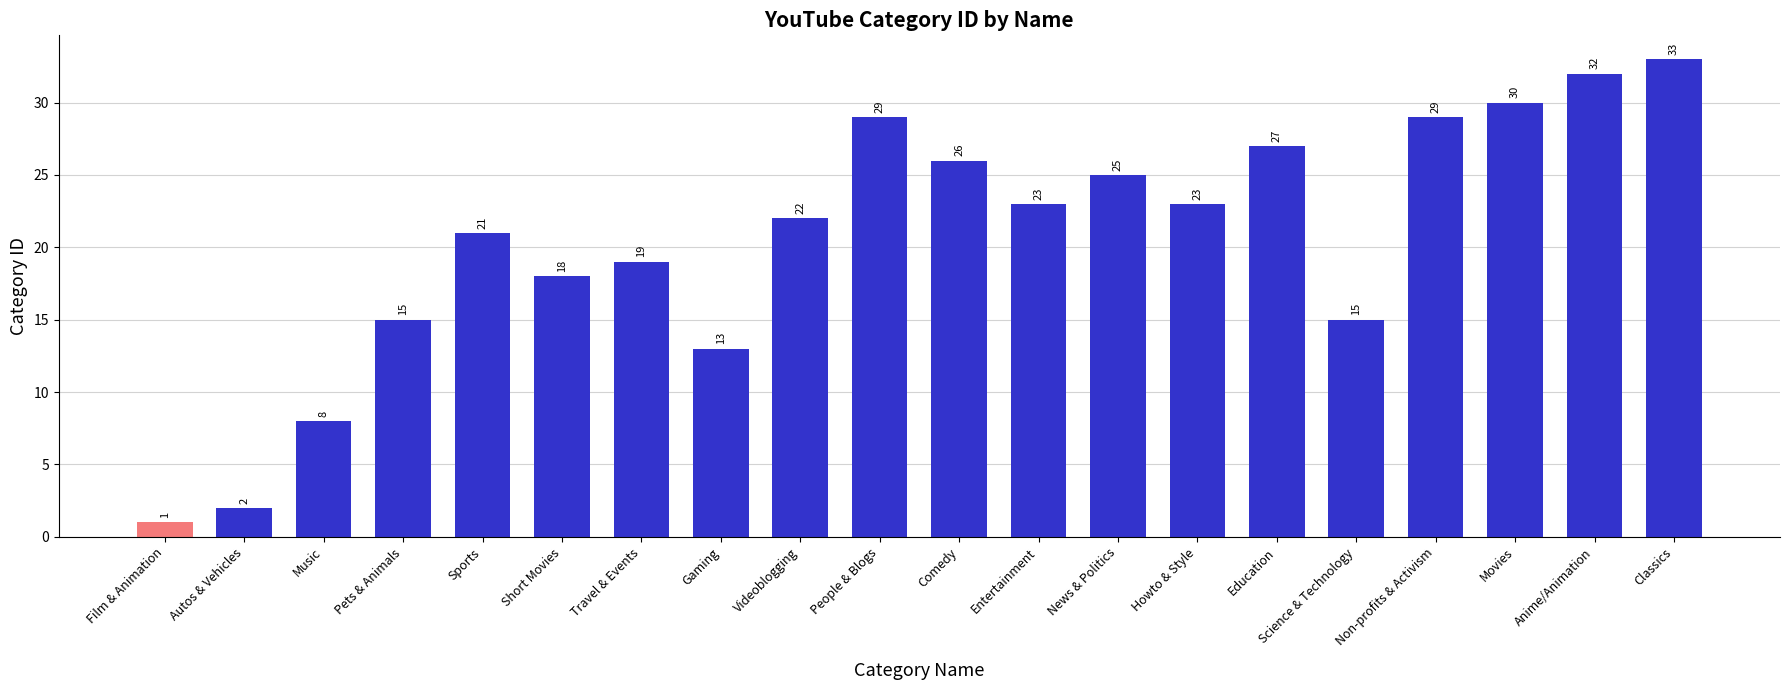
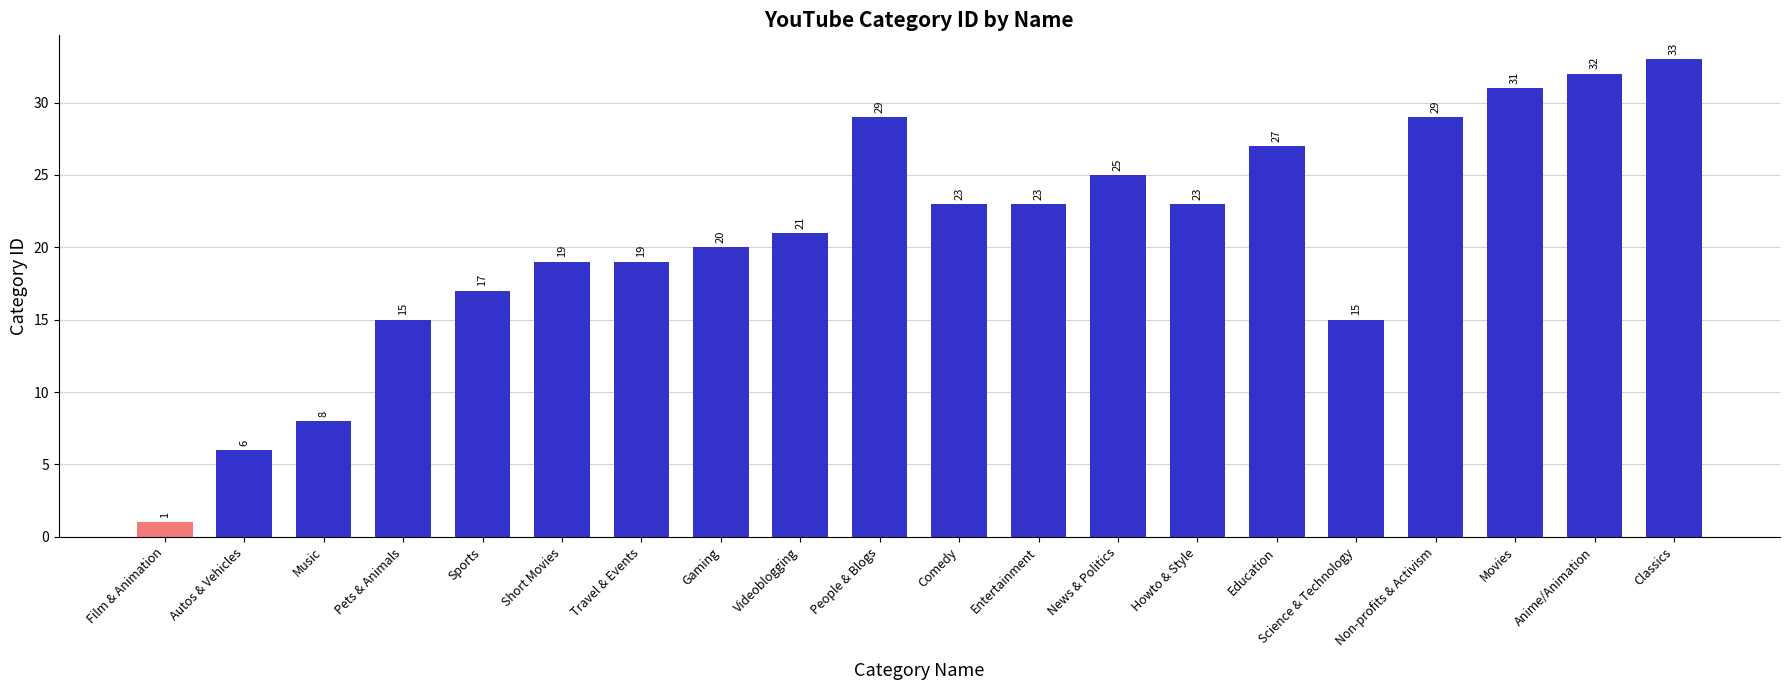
  {
    "Film & Animation": 1,
-   "Autos & Vehicles": 2,
+   "Autos & Vehicles": 6,
    "Music": 8,
    "Pets & Animals": 15,
-   "Sports": 21,
-   "Short Movies": 18,
+   "Sports": 17,
+   "Short Movies": 19,
    "Travel & Events": 19,
-   "Gaming": 13,
-   "Videoblogging": 22,
+   "Gaming": 20,
+   "Videoblogging": 21,
    "People & Blogs": 29,
-   "Comedy": 26,
+   "Comedy": 23,
    "Entertainment": 23,
    "News & Politics": 25,
    "Howto & Style": 23,
    "Education": 27,
    "Science & Technology": 15,
    "Non-profits & Activism": 29,
-   "Movies": 30,
+   "Movies": 31,
    "Anime/Animation": 32,
    "Classics": 33
  }
